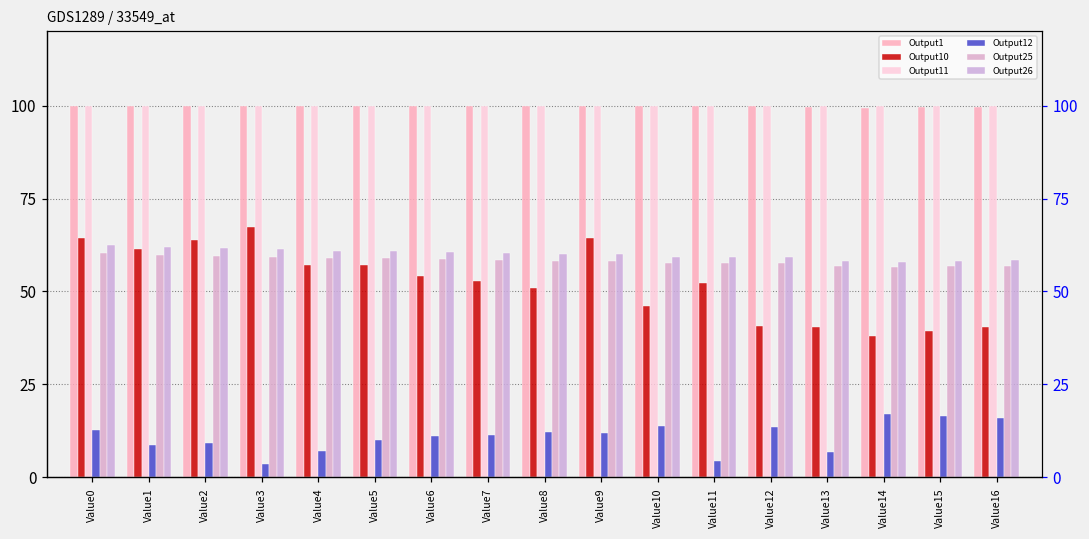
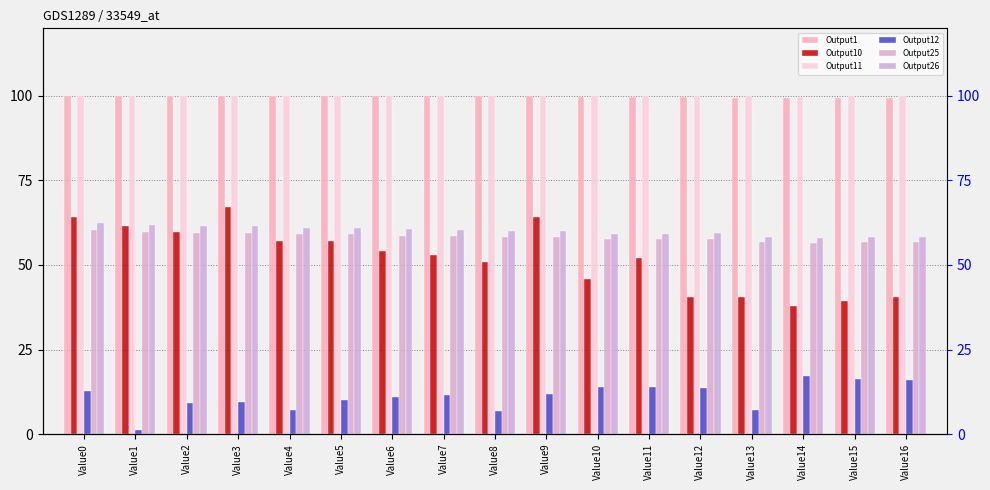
  {
    "Output10": {
      "Value0": 64,
      "Value1": 61,
-     "Value2": 64,
+     "Value2": 60,
      "Value3": 67,
      "Value4": 57,
      "Value5": 57,
      "Value6": 54,
      "Value7": 53,
      "Value8": 51,
      "Value9": 64,
      "Value10": 46,
      "Value11": 52,
      "Value12": 41,
      "Value13": 40,
      "Value14": 38,
      "Value15": 39,
      "Value16": 40
    },
    "Output12": {
      "Value0": 13,
-     "Value1": 9,
+     "Value1": 1,
      "Value2": 9,
-     "Value3": 4,
+     "Value3": 9,
      "Value4": 7,
      "Value5": 10,
      "Value6": 11,
      "Value7": 11,
-     "Value8": 12,
+     "Value8": 7,
      "Value9": 12,
      "Value10": 14,
-     "Value11": 4,
+     "Value11": 14,
      "Value12": 14,
      "Value13": 7,
      "Value14": 17,
      "Value15": 16,
      "Value16": 16
    }
  }
